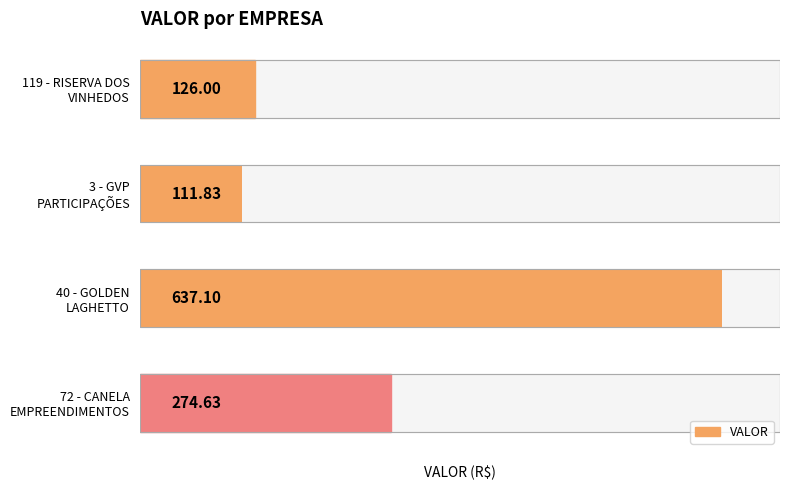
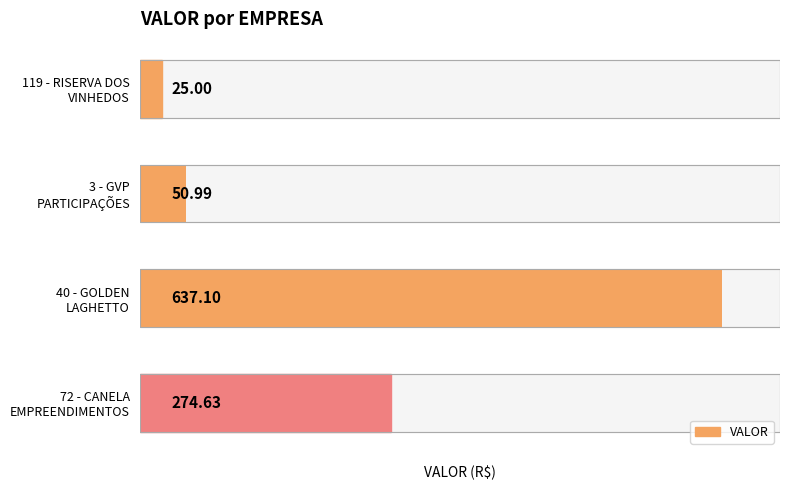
  {
    "VALOR": {
-     "119 - RISERVA DOS VINHEDOS": 126.00,
-     "3 - GVP PARTICIPAÇÕES": 111.83
+     "119 - RISERVA DOS VINHEDOS": 25.00,
+     "3 - GVP PARTICIPAÇÕES": 50.99
    }
  }
